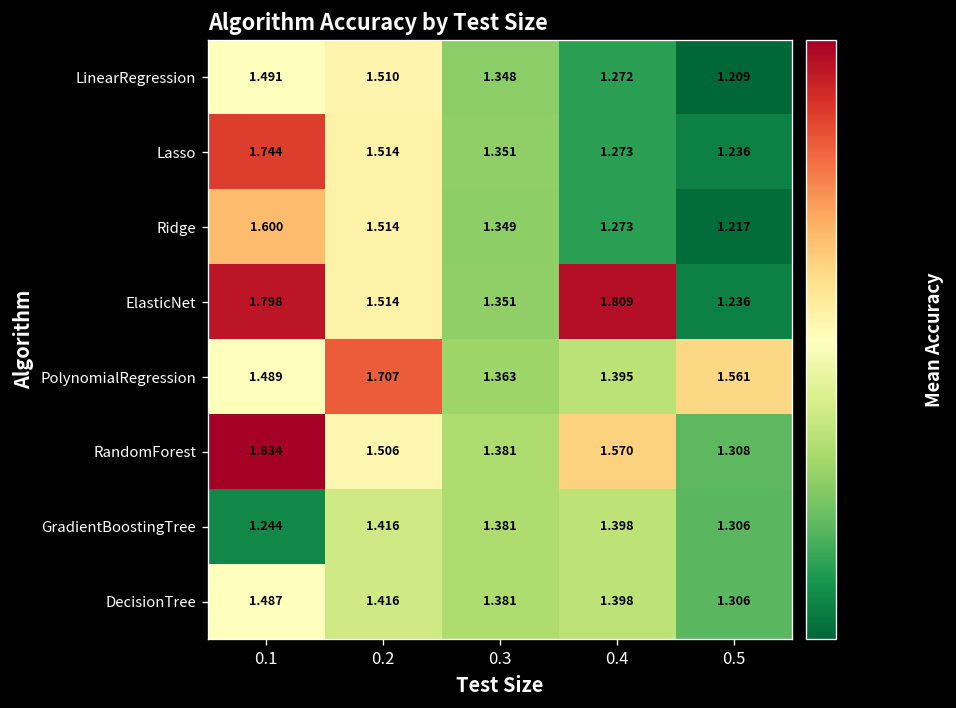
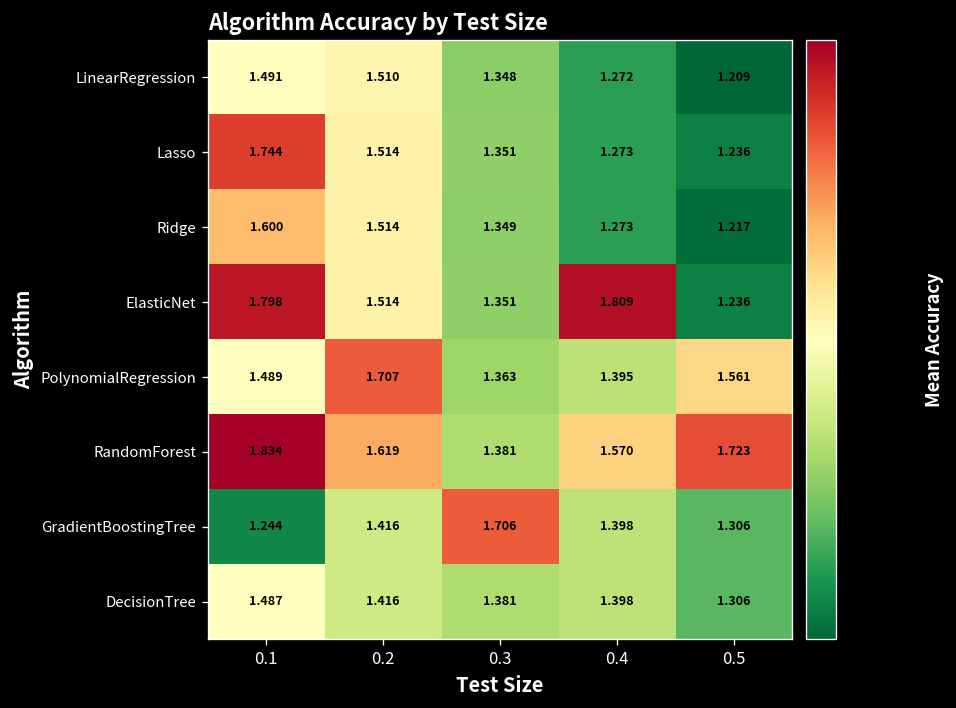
  {
    "LinearRegression": {
      "0.1": 1.491,
      "0.2": 1.510,
      "0.3": 1.348,
      "0.4": 1.272,
      "0.5": 1.209
    },
    "Lasso": {
      "0.1": 1.744,
      "0.2": 1.514,
      "0.3": 1.351,
      "0.4": 1.273,
      "0.5": 1.236
    },
    "Ridge": {
      "0.1": 1.600,
      "0.2": 1.514,
      "0.3": 1.349,
      "0.4": 1.273,
      "0.5": 1.217
    },
    "ElasticNet": {
      "0.1": 1.798,
      "0.2": 1.514,
      "0.3": 1.351,
      "0.4": 1.809,
      "0.5": 1.236
    },
    "PolynomialRegression": {
      "0.1": 1.489,
      "0.2": 1.707,
      "0.3": 1.363,
      "0.4": 1.395,
      "0.5": 1.561
    },
    "RandomForest": {
      "0.1": 1.834,
-     "0.2": 1.506,
+     "0.2": 1.619,
      "0.3": 1.381,
      "0.4": 1.570,
-     "0.5": 1.308
+     "0.5": 1.723
    },
    "GradientBoostingTree": {
      "0.1": 1.244,
      "0.2": 1.416,
-     "0.3": 1.381,
+     "0.3": 1.706,
      "0.4": 1.398,
      "0.5": 1.306
    },
    "DecisionTree": {
      "0.1": 1.487,
      "0.2": 1.416,
      "0.3": 1.381,
      "0.4": 1.398,
      "0.5": 1.306
    }
  }
